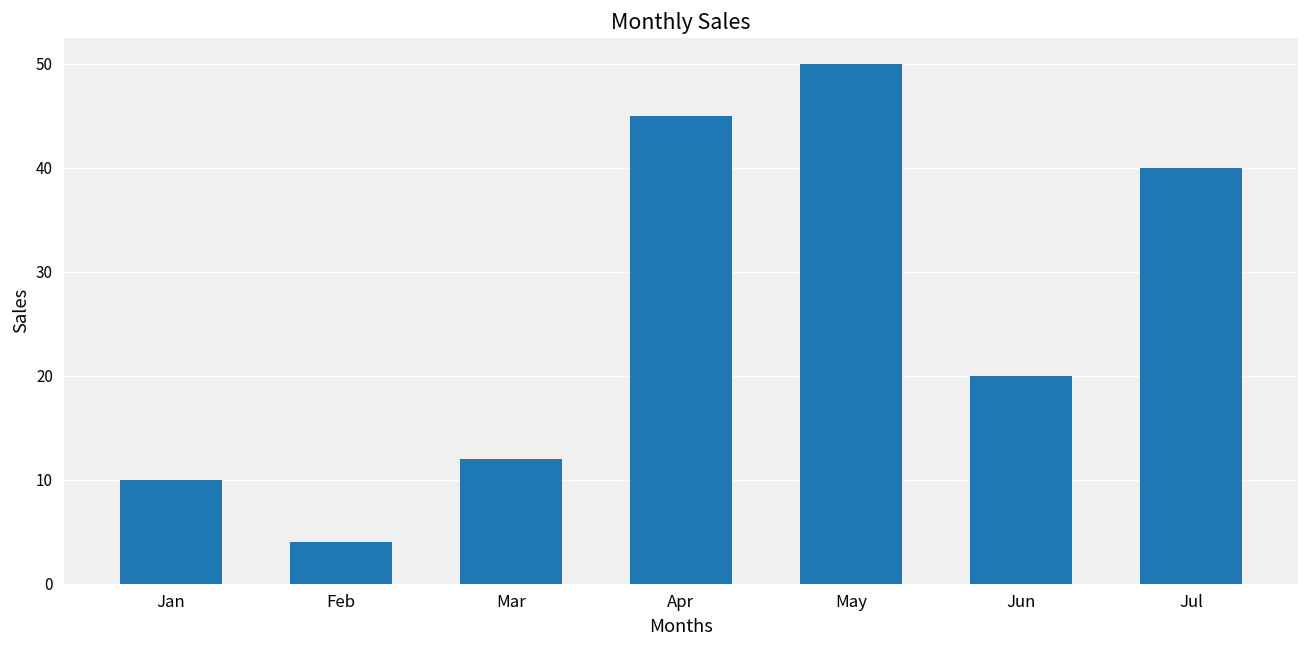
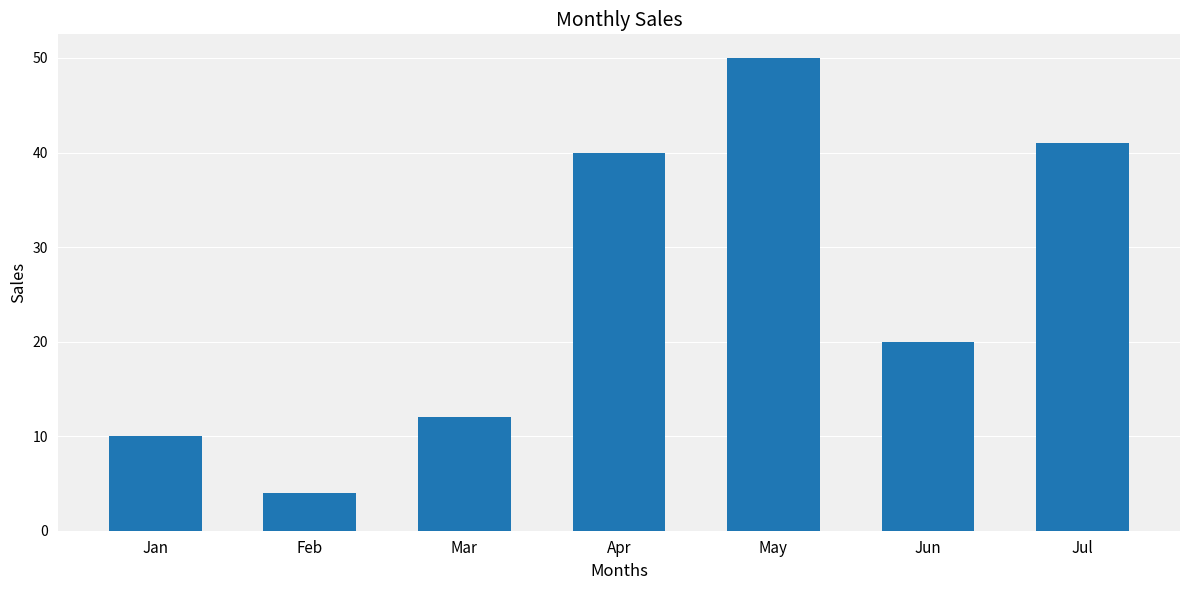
  {
    "Jan": 10,
    "Feb": 4,
    "Mar": 12,
-   "Apr": 45,
+   "Apr": 40,
    "May": 50,
    "Jun": 20,
-   "Jul": 40
+   "Jul": 41
  }
